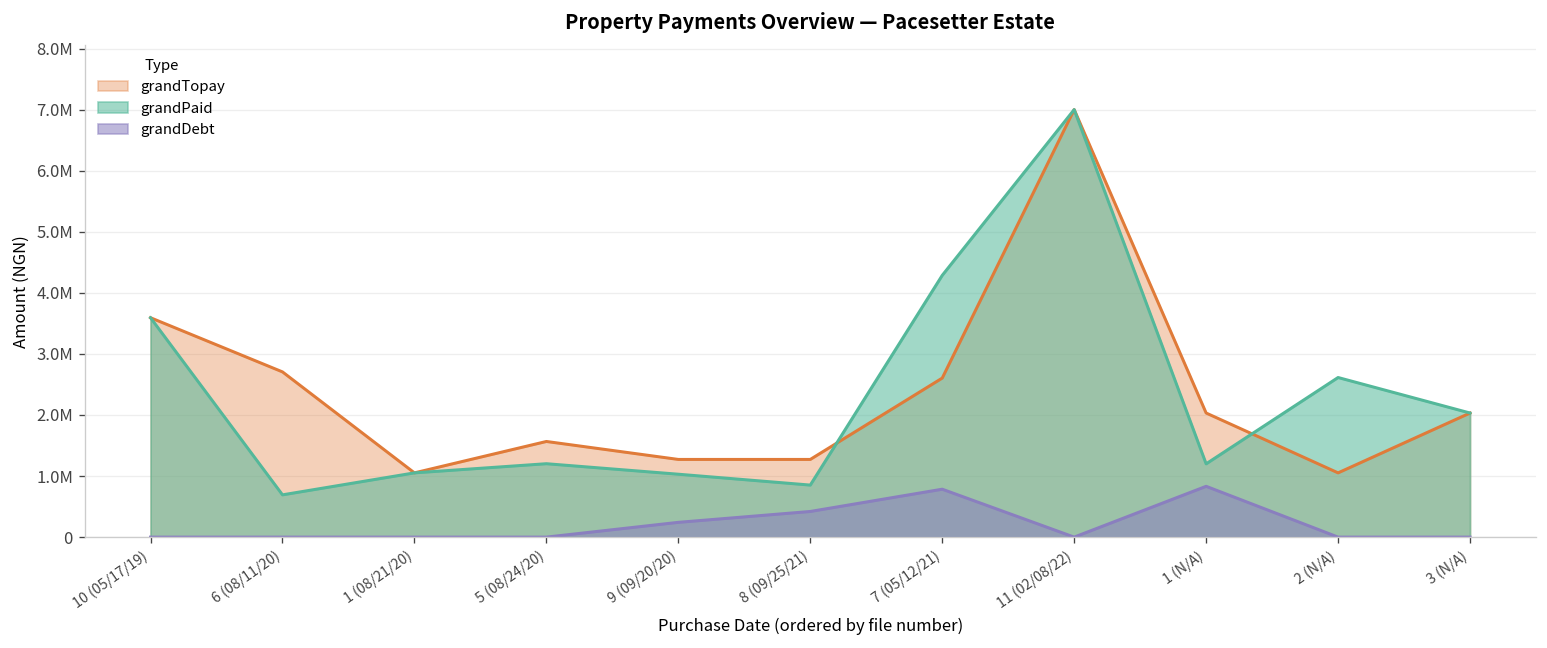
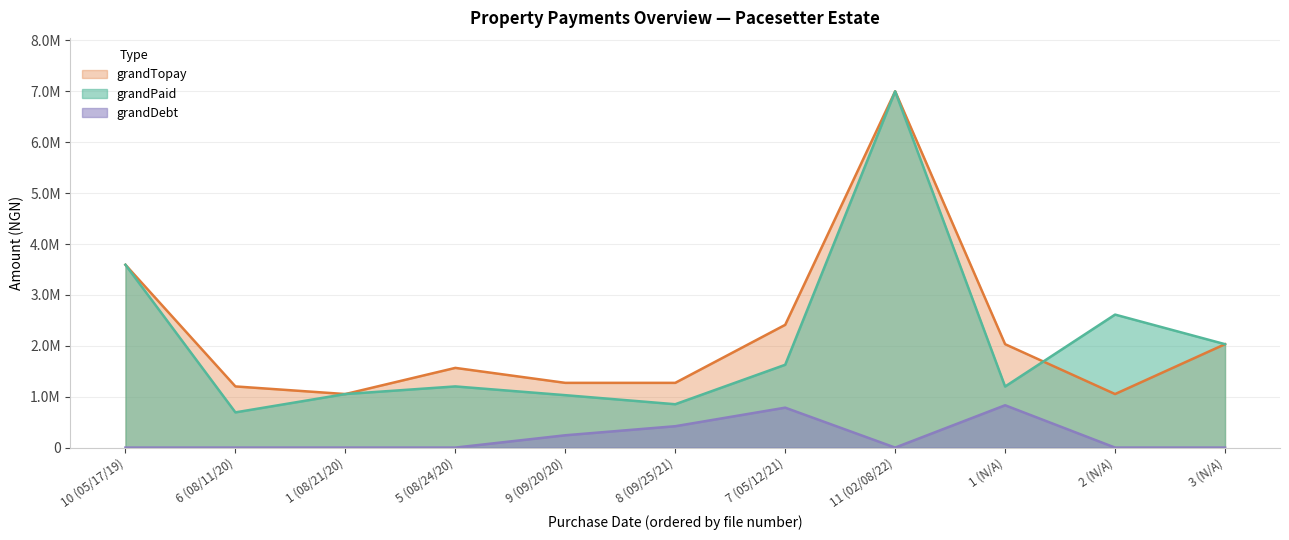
  {
    "grandTopay": {
-     "6 (08/11/20)": 2700000,
+     "6 (08/11/20)": 1200000,
      "5 (08/24/20)": 1600000,
      "9 (09/20/20)": 1300000,
      "8 (09/25/21)": 1300000,
-     "7 (05/12/21)": 2600000,
+     "7 (05/12/21)": 2400000,
      "1 (N/A)": 2000000,
      "2 (N/A)": 1100000
    },
    "grandPaid": {
      "6 (08/11/20)": 700000,
      "5 (08/24/20)": 1200000,
      "9 (09/20/20)": 1000000,
      "8 (09/25/21)": 900000,
-     "7 (05/12/21)": 4300000,
+     "7 (05/12/21)": 1600000,
      "1 (N/A)": 1200000,
      "2 (N/A)": 2600000
    },
    "grandDebt": {
      "10 (05/17/19)": 0,
      "6 (08/11/20)": 0,
      "1 (08/21/20)": 0,
      "5 (08/24/20)": 0,
      "9 (09/20/20)": 200000,
      "8 (09/25/21)": 400000,
      "7 (05/12/21)": 800000,
      "11 (02/08/22)": 0,
      "1 (N/A)": 800000,
      "2 (N/A)": 0,
      "3 (N/A)": 0
    }
  }
